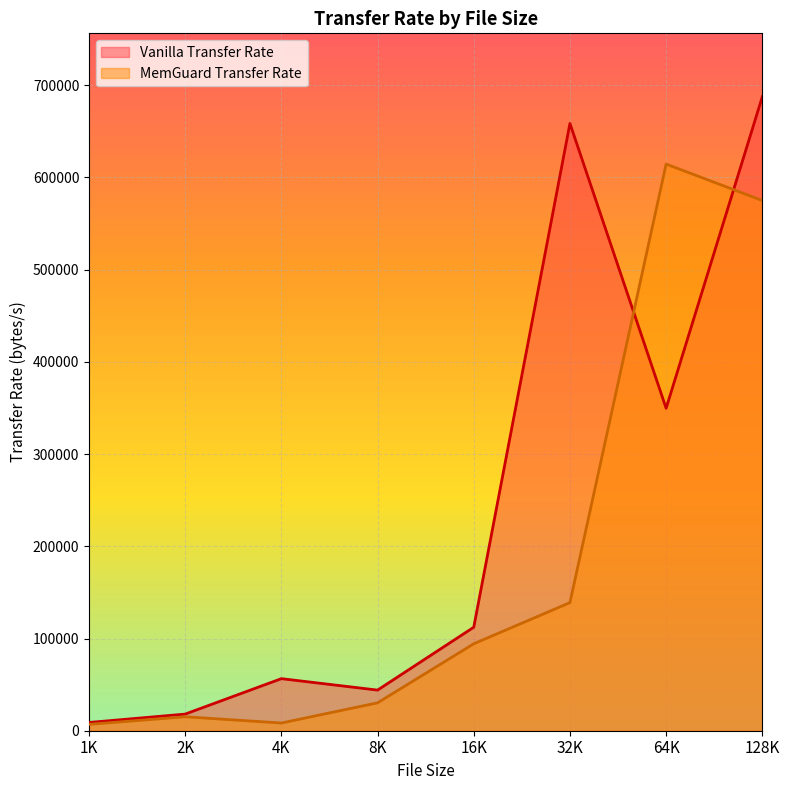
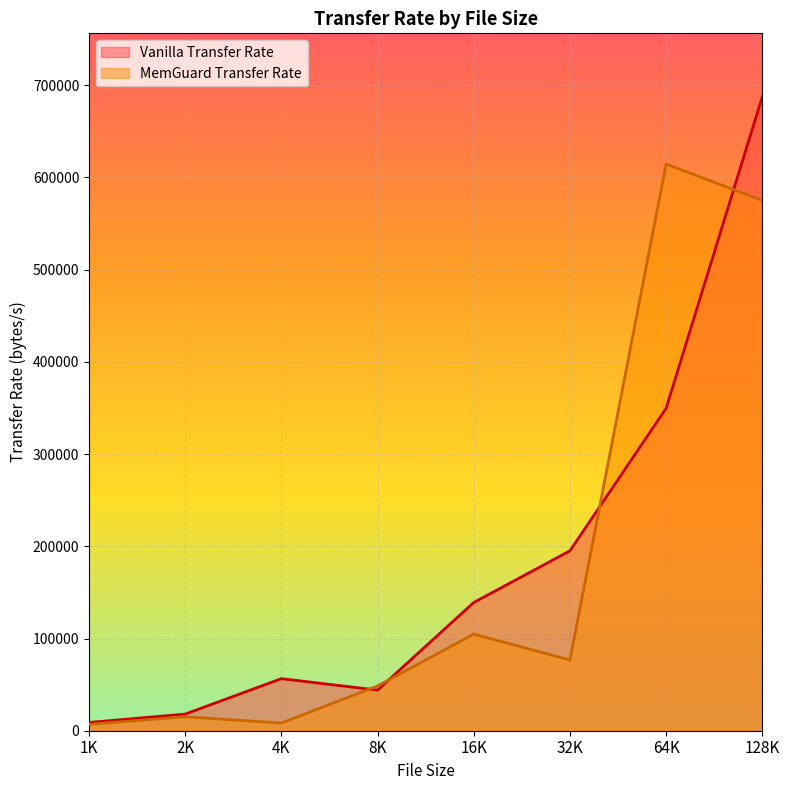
  {
    "Vanilla Transfer Rate": {
      "2K": 20000,
      "4K": 60000,
      "8K": 40000,
-     "16K": 110000,
-     "32K": 660000,
+     "16K": 140000,
+     "32K": 200000,
      "64K": 350000,
      "128K": 690000
    },
    "MemGuard Transfer Rate": {
      "2K": 20000,
      "4K": 10000,
-     "8K": 30000,
-     "16K": 90000,
-     "32K": 140000,
+     "8K": 50000,
+     "16K": 100000,
+     "32K": 80000,
      "64K": 610000,
      "128K": 580000
    }
  }
